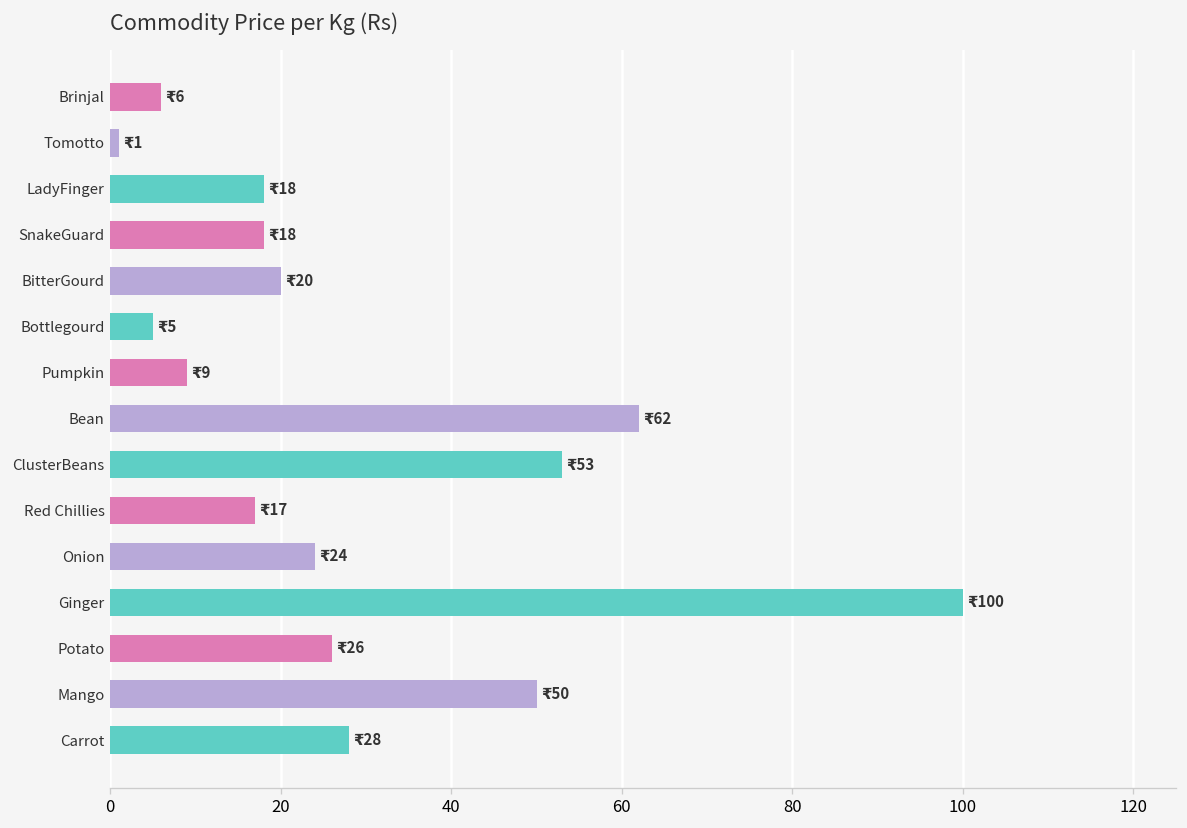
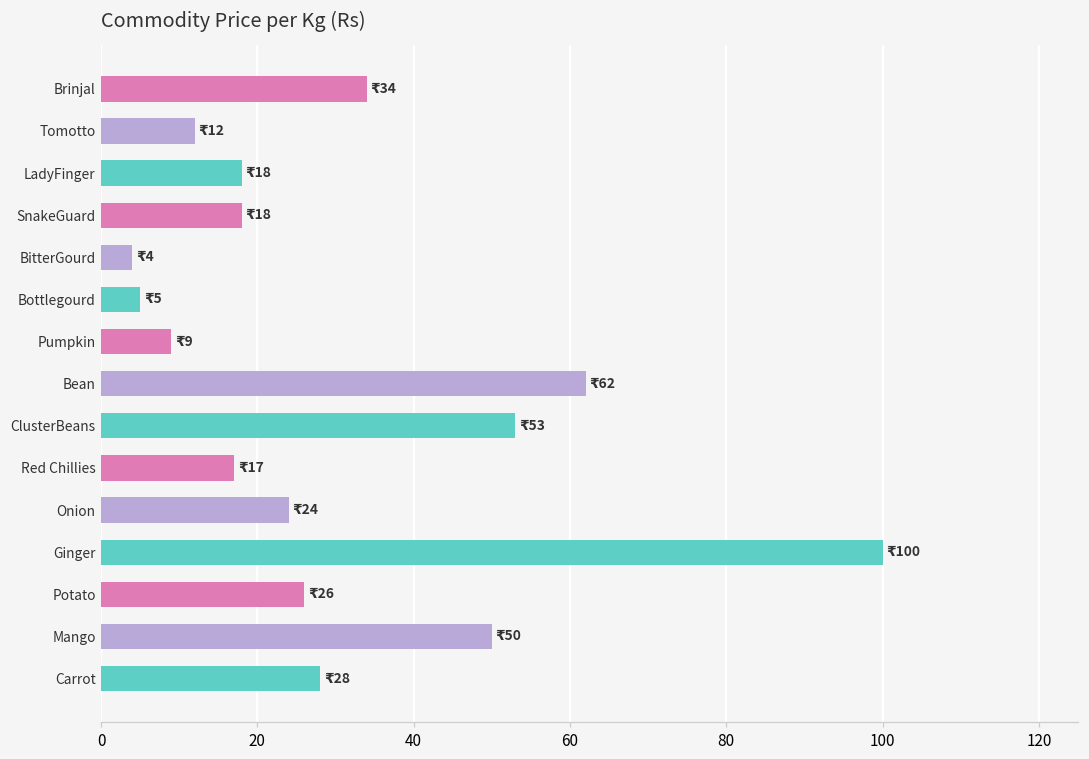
  {
-   "Brinjal": 6,
-   "Tomotto": 1,
+   "Brinjal": 34,
+   "Tomotto": 12,
    "LadyFinger": 18,
    "SnakeGuard": 18,
-   "BitterGourd": 20,
+   "BitterGourd": 4,
    "Bottlegourd": 5,
    "Pumpkin": 9,
    "Bean": 62,
    "ClusterBeans": 53,
    "Red Chillies": 17,
    "Onion": 24,
    "Ginger": 100,
    "Potato": 26,
    "Mango": 50,
    "Carrot": 28
  }
